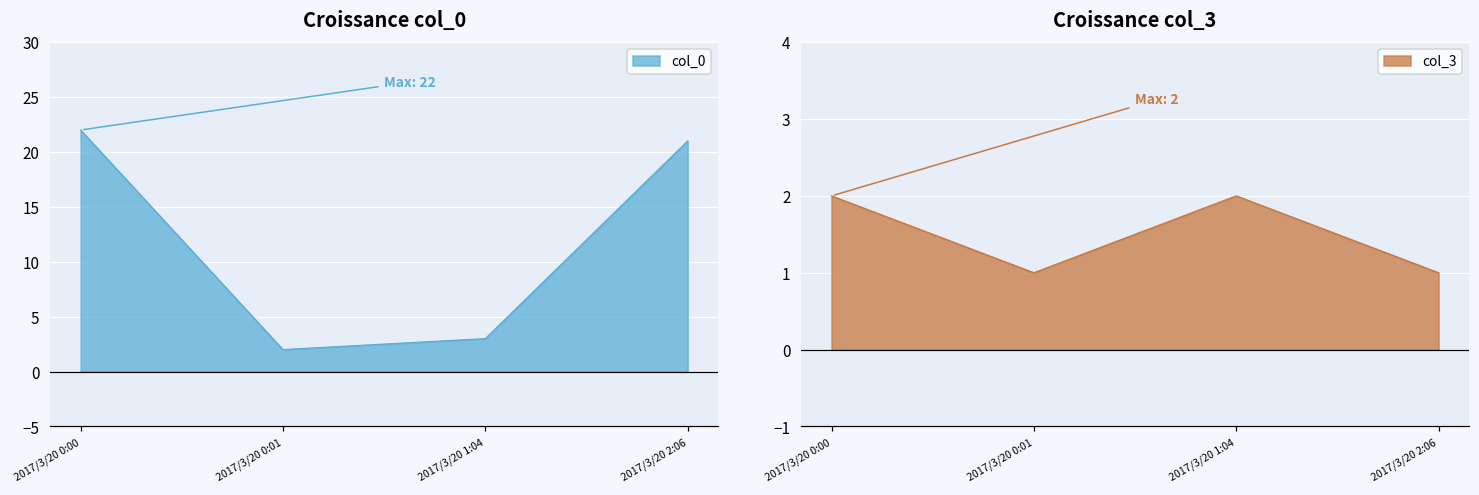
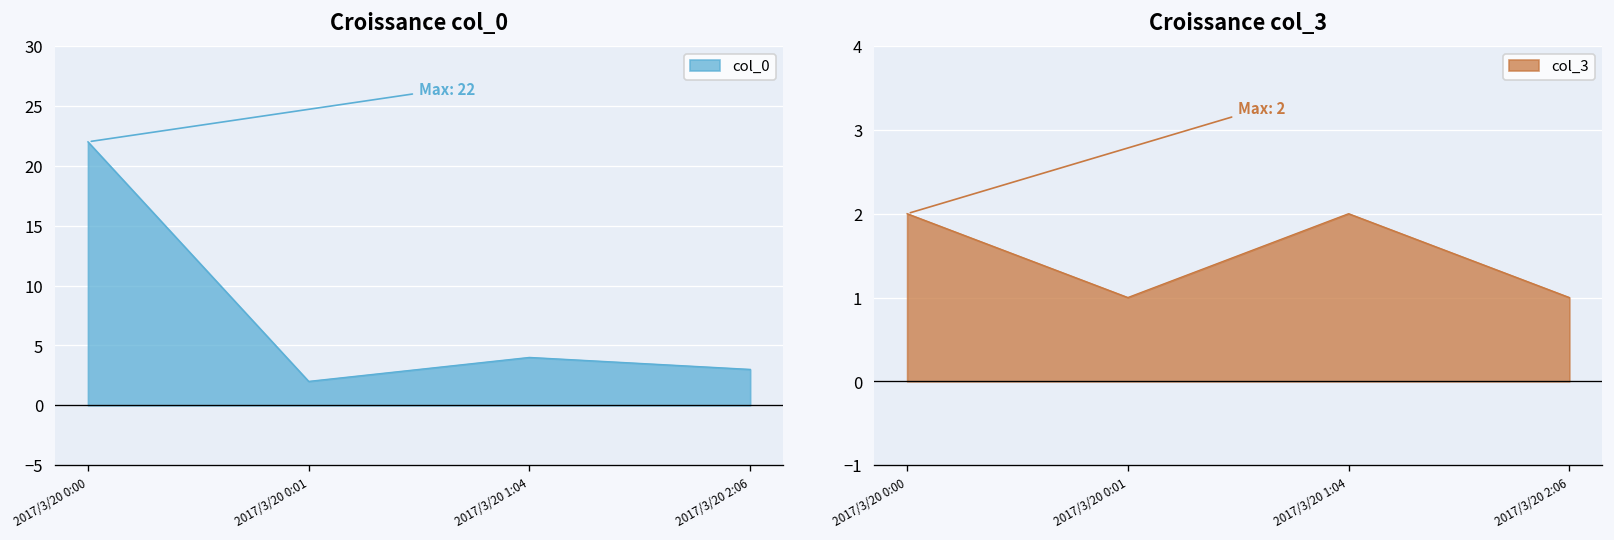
  {
    "Croissance col_0": {
      "2017/3/20 0:01": 2,
-     "2017/3/20 1:04": 3,
-     "2017/3/20 2:06": 21
+     "2017/3/20 1:04": 4,
+     "2017/3/20 2:06": 3
    },
    "Croissance col_3": {
      "2017/3/20 0:00": 2
    }
  }
